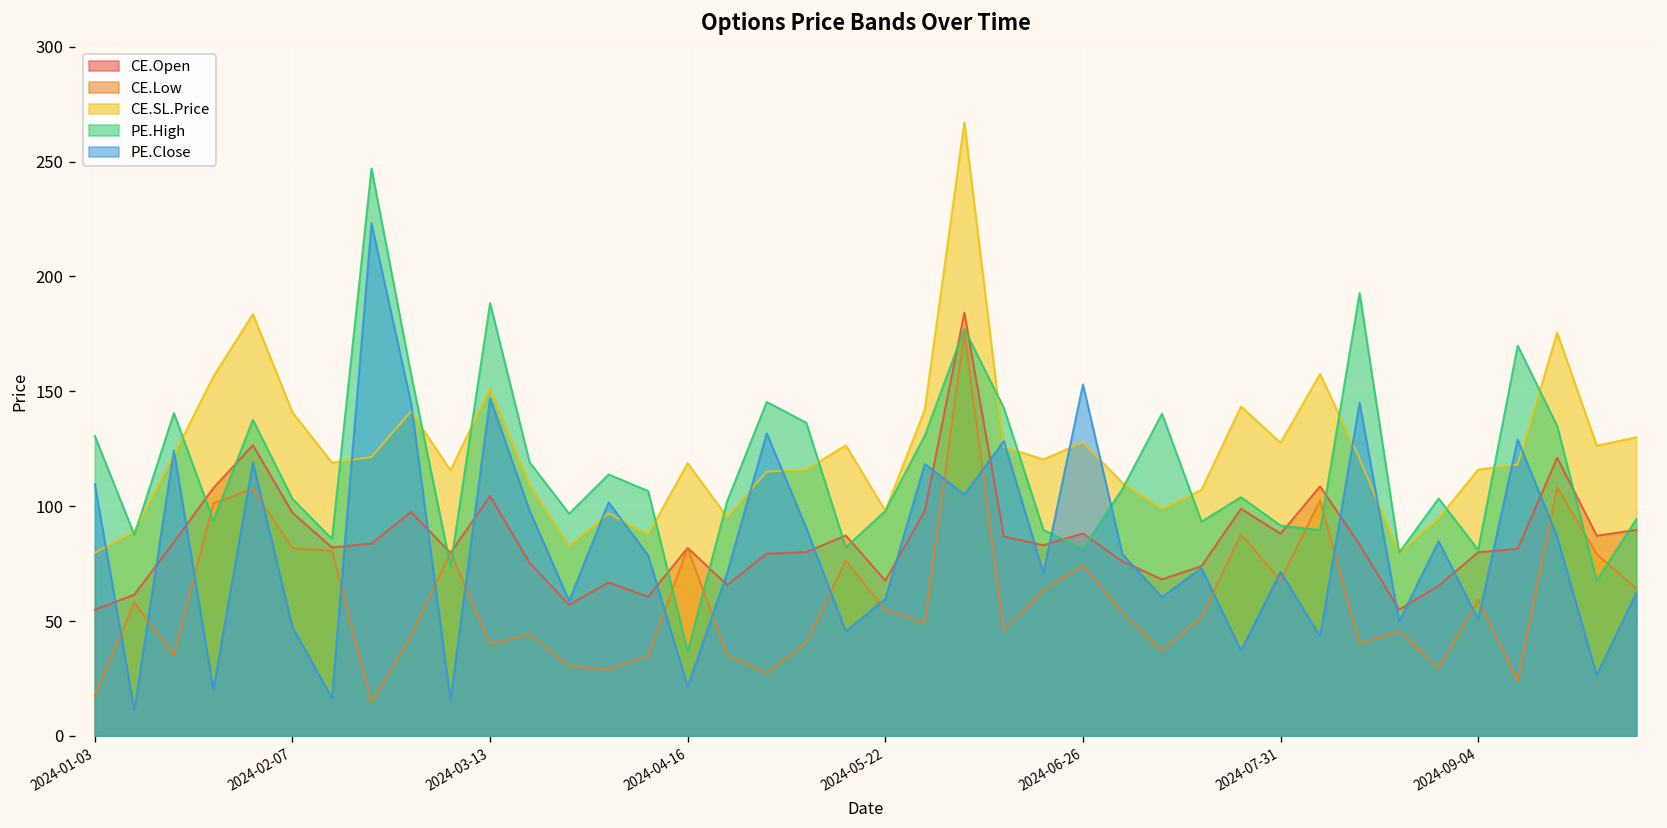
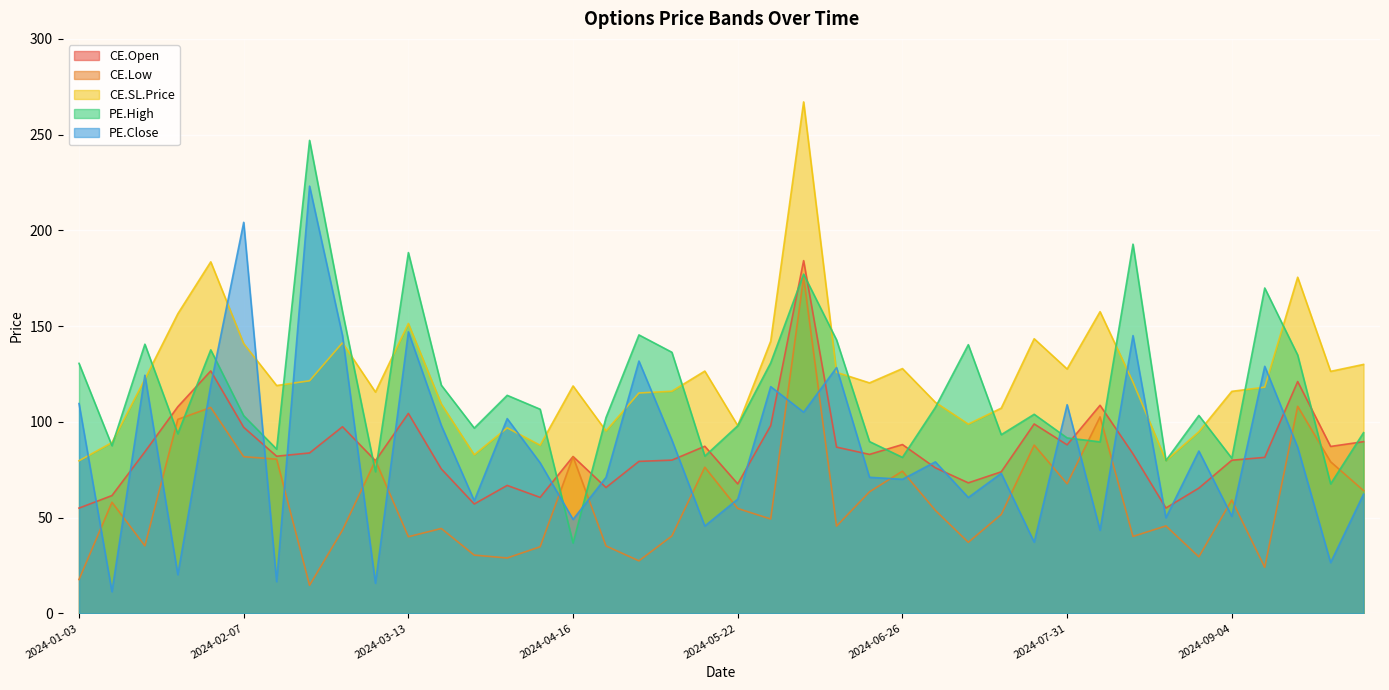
  {
    "CE.SL.Price": {
      "2024-01-03": 80,
      "2024-02-07": 141,
      "2024-03-13": 151,
      "2024-04-16": 119,
      "2024-06-26": 128,
      "2024-07-31": 128,
      "2024-09-04": 116
    },
    "PE.High": {
      "2024-01-03": 131,
      "2024-02-07": 103,
      "2024-03-13": 188,
      "2024-04-16": 37,
      "2024-06-26": 81,
      "2024-07-31": 92
    },
    "PE.Close": {
      "2024-01-03": 110,
-     "2024-02-07": 47,
+     "2024-02-07": 204,
      "2024-03-13": 147,
-     "2024-04-16": 22,
+     "2024-04-16": 49,
      "2024-05-22": 60,
-     "2024-06-26": 153,
-     "2024-07-31": 71,
+     "2024-06-26": 70,
+     "2024-07-31": 109,
      "2024-09-04": 51
    }
  }
